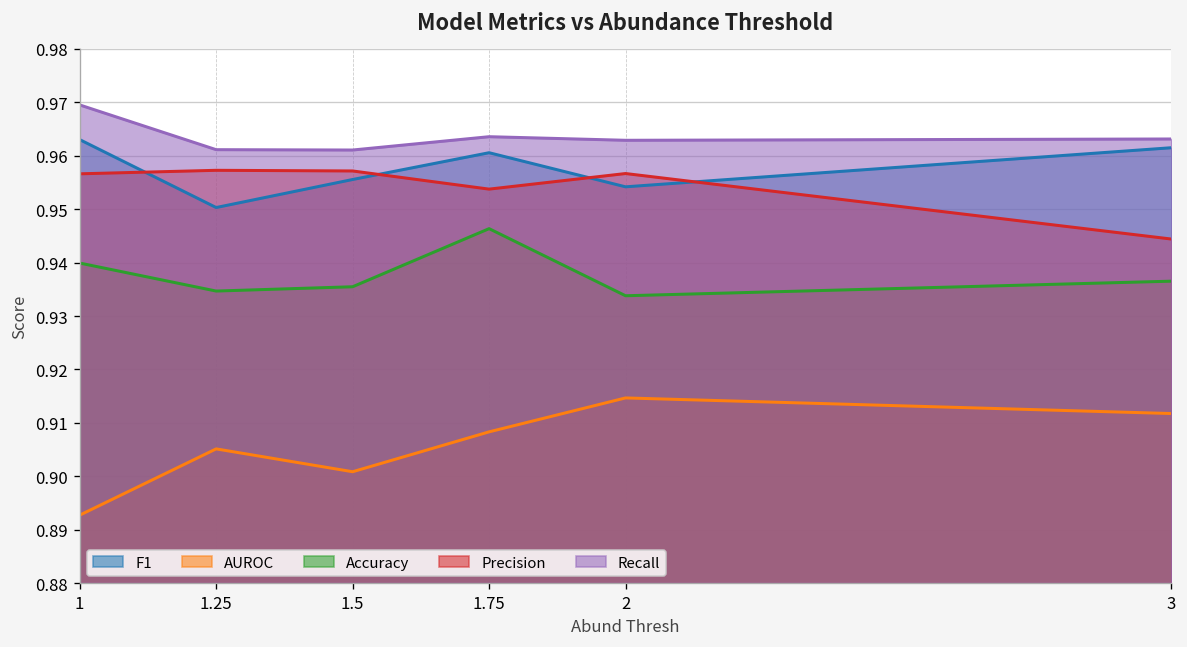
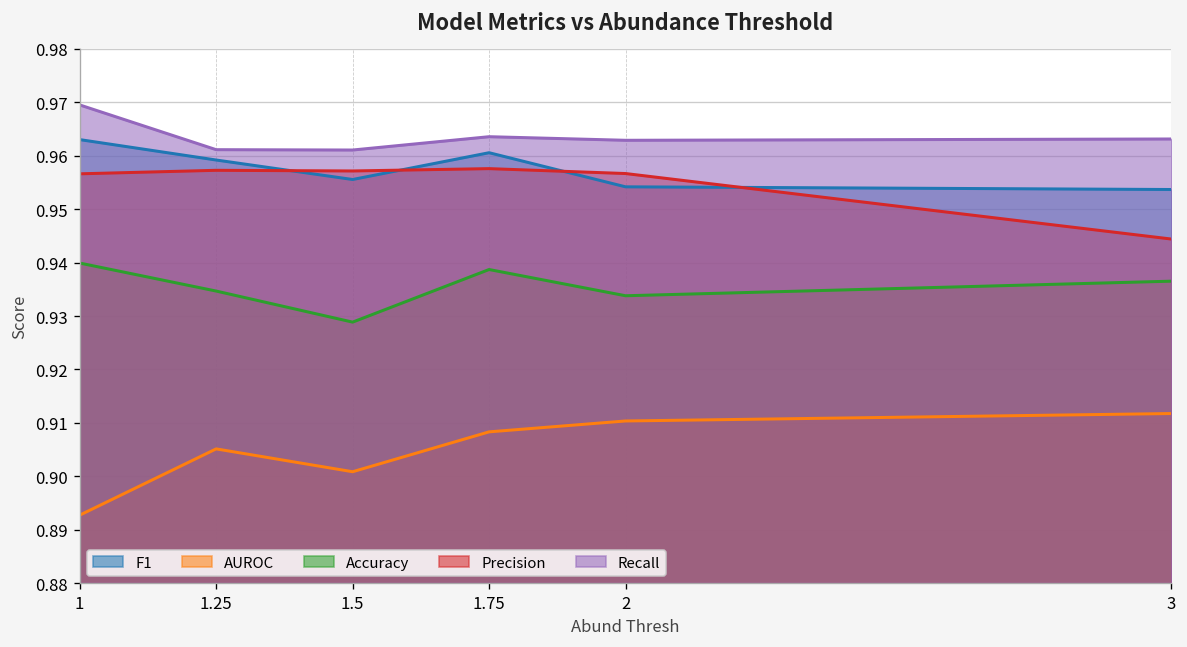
  {
    "F1": {
      "1": 0.963,
-     "1.25": 0.950,
+     "1.25": 0.959,
      "1.5": 0.956,
      "1.75": 0.961,
      "2": 0.954,
-     "3": 0.962
+     "3": 0.954
    },
    "AUROC": {
      "1": 0.893,
      "1.25": 0.905,
      "1.5": 0.901,
      "1.75": 0.908,
-     "2": 0.915,
+     "2": 0.910,
      "3": 0.912
    },
    "Accuracy": {
      "1": 0.940,
      "1.25": 0.935,
-     "1.5": 0.935,
-     "1.75": 0.946,
+     "1.5": 0.929,
+     "1.75": 0.939,
      "2": 0.934,
      "3": 0.937
    },
    "Precision": {
      "1": 0.957,
      "1.25": 0.957,
      "1.5": 0.957,
-     "1.75": 0.954,
+     "1.75": 0.958,
      "2": 0.957,
      "3": 0.944
    },
    "Recall": {
      "1": 0.970,
      "1.25": 0.961,
      "1.5": 0.961,
      "1.75": 0.964,
      "2": 0.963,
      "3": 0.963
    }
  }
